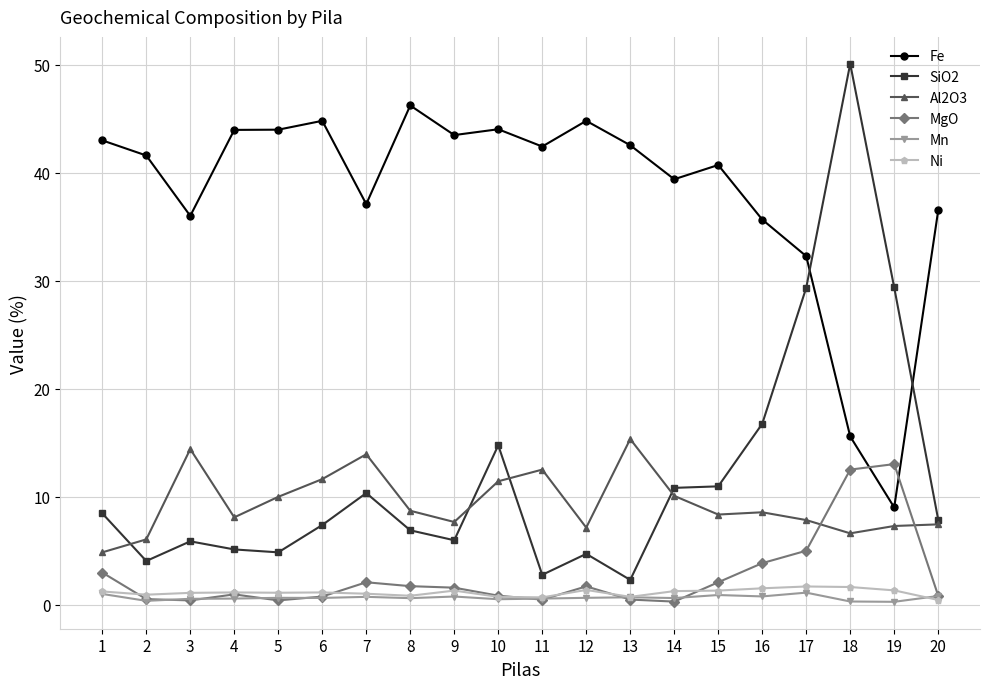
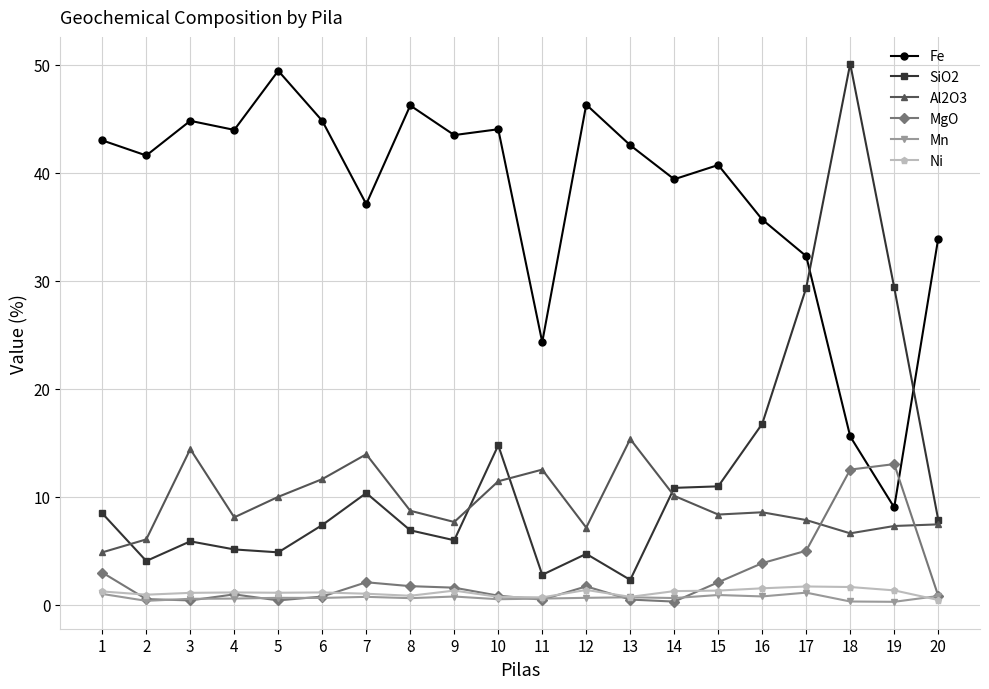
  {
    "Fe": {
      "1": 43.0,
      "2": 41.6,
-     "3": 36.0,
+     "3": 44.8,
      "4": 44.0,
-     "5": 44.0,
+     "5": 49.4,
      "6": 44.8,
      "7": 37.1,
      "8": 46.2,
      "9": 43.5,
      "10": 44.0,
-     "11": 42.4,
-     "12": 44.8,
+     "11": 24.3,
+     "12": 46.3,
      "13": 42.5,
      "14": 39.4,
      "15": 40.7,
      "16": 35.7,
      "17": 32.3,
      "18": 15.6,
      "19": 9.0,
-     "20": 36.5
+     "20": 33.9
    }
  }
